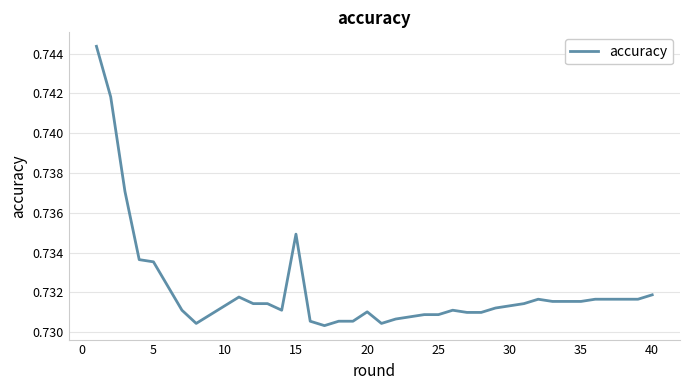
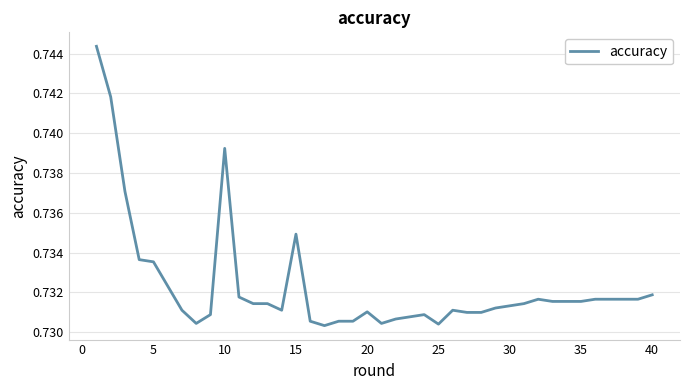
  {
    "5": 0.7335,
-   "10": 0.7313,
+   "10": 0.7392,
    "15": 0.7349,
    "20": 0.7310,
-   "25": 0.7309,
+   "25": 0.7304,
    "30": 0.7313,
    "35": 0.7316,
    "40": 0.7319
  }
